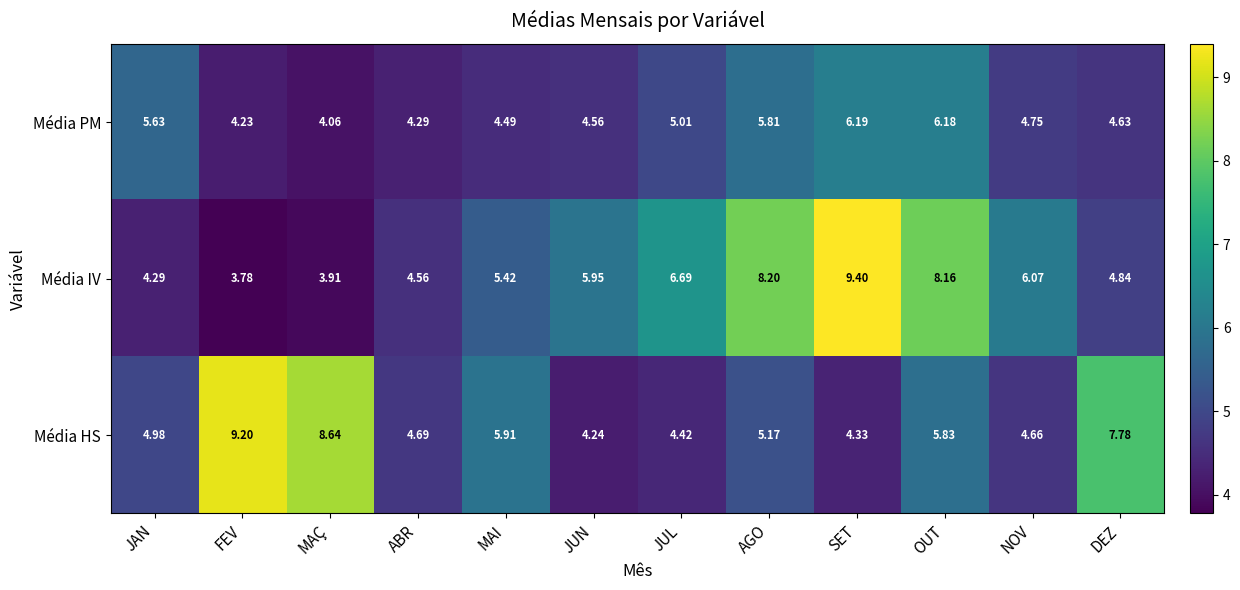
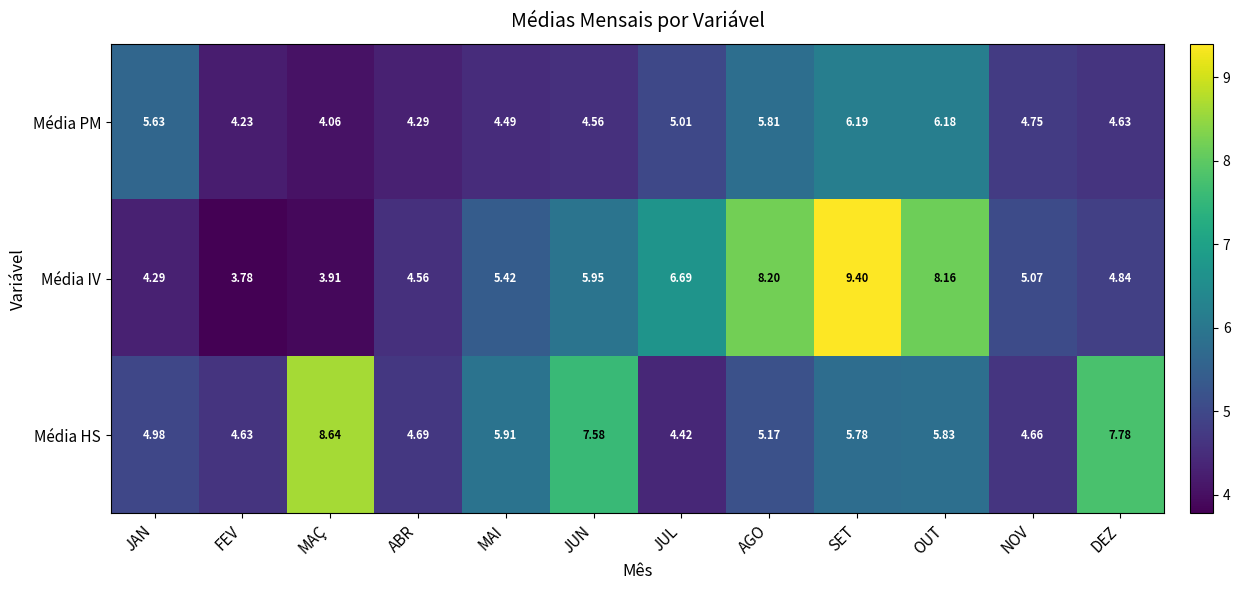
  {
    "Média PM": {
      "JAN": 5.63,
      "FEV": 4.23,
      "MAÇ": 4.06,
      "ABR": 4.29,
      "MAI": 4.49,
      "JUN": 4.56,
      "JUL": 5.01,
      "AGO": 5.81,
      "SET": 6.19,
      "OUT": 6.18,
      "NOV": 4.75,
      "DEZ": 4.63
    },
    "Média IV": {
      "JAN": 4.29,
      "FEV": 3.78,
      "MAÇ": 3.91,
      "ABR": 4.56,
      "MAI": 5.42,
      "JUN": 5.95,
      "JUL": 6.69,
      "AGO": 8.20,
      "SET": 9.40,
      "OUT": 8.16,
-     "NOV": 6.07,
+     "NOV": 5.07,
      "DEZ": 4.84
    },
    "Média HS": {
      "JAN": 4.98,
-     "FEV": 9.20,
+     "FEV": 4.63,
      "MAÇ": 8.64,
      "ABR": 4.69,
      "MAI": 5.91,
-     "JUN": 4.24,
+     "JUN": 7.58,
      "JUL": 4.42,
      "AGO": 5.17,
-     "SET": 4.33,
+     "SET": 5.78,
      "OUT": 5.83,
      "NOV": 4.66,
      "DEZ": 7.78
    }
  }
